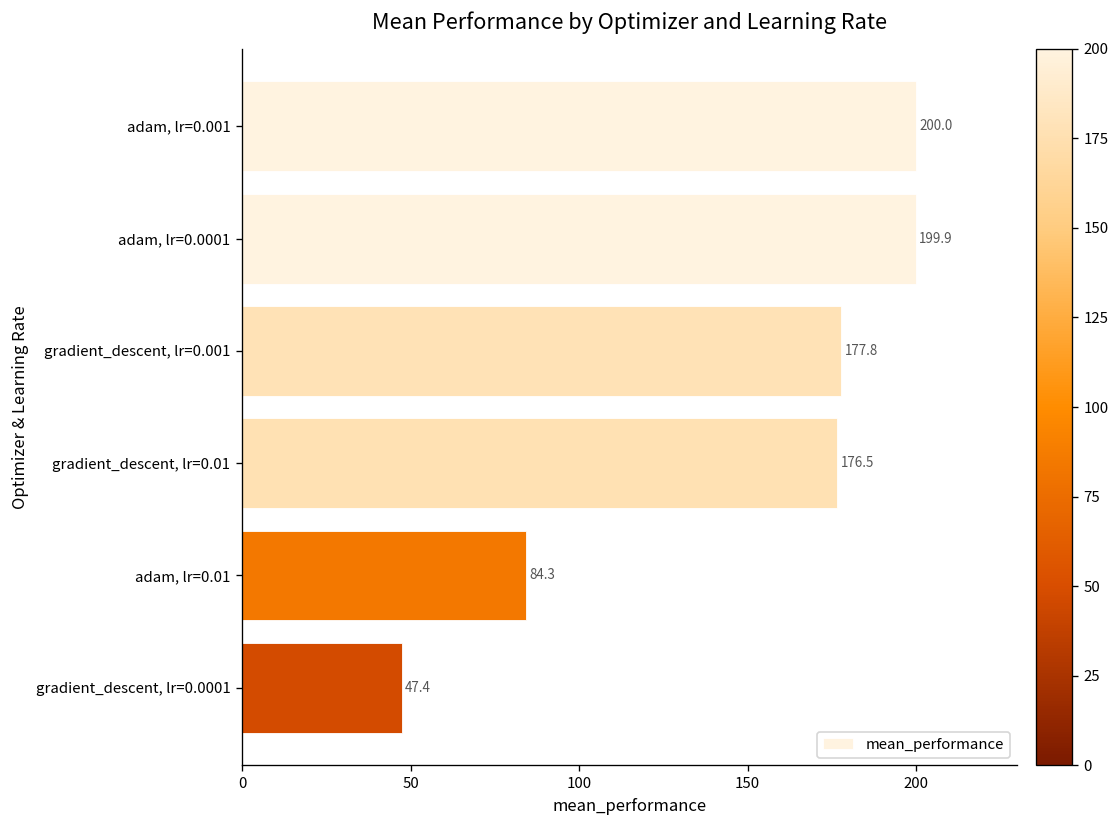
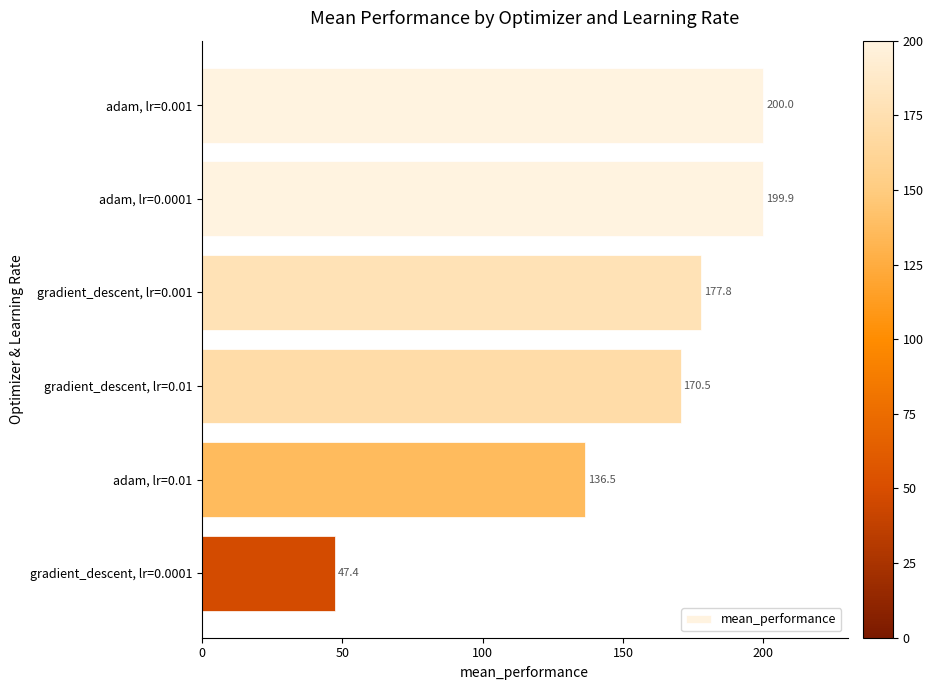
  {
    "adam, lr=0.001": 200.0,
    "adam, lr=0.0001": 199.9,
    "gradient_descent, lr=0.001": 177.8,
-   "gradient_descent, lr=0.01": 176.5,
-   "adam, lr=0.01": 84.3,
+   "gradient_descent, lr=0.01": 170.5,
+   "adam, lr=0.01": 136.5,
    "gradient_descent, lr=0.0001": 47.4
  }
